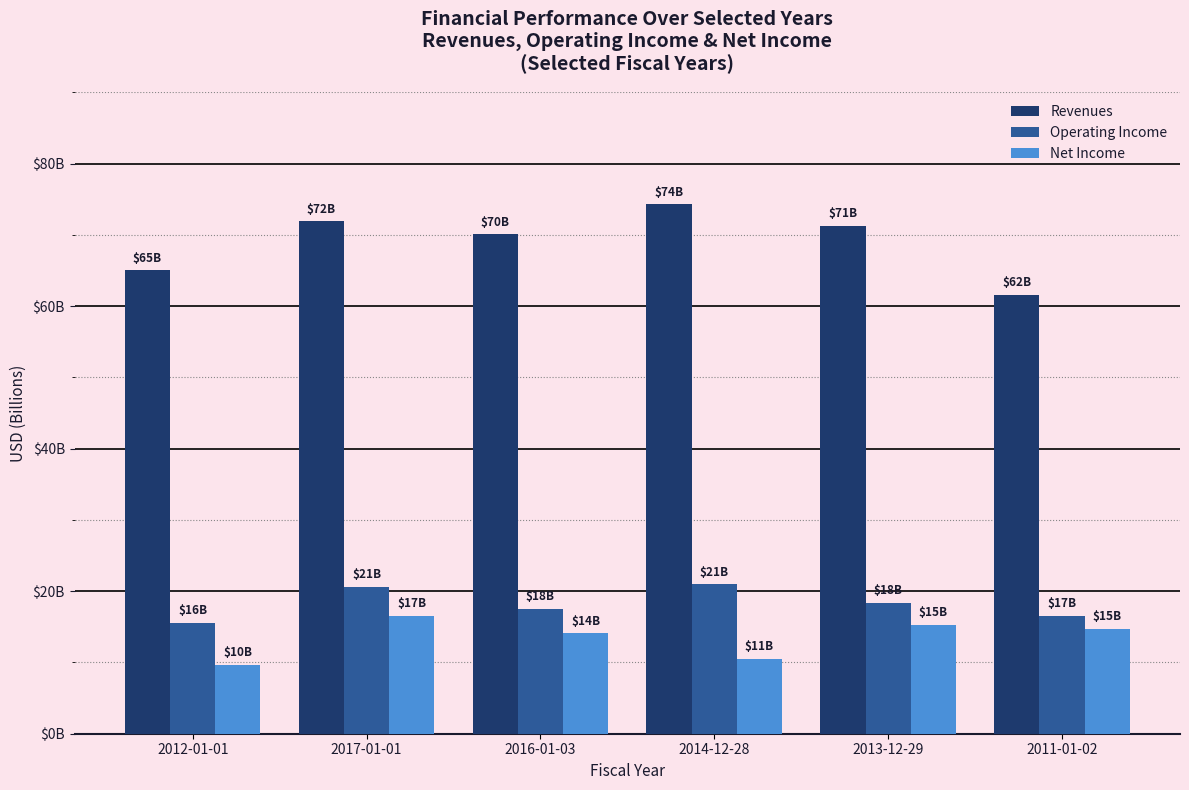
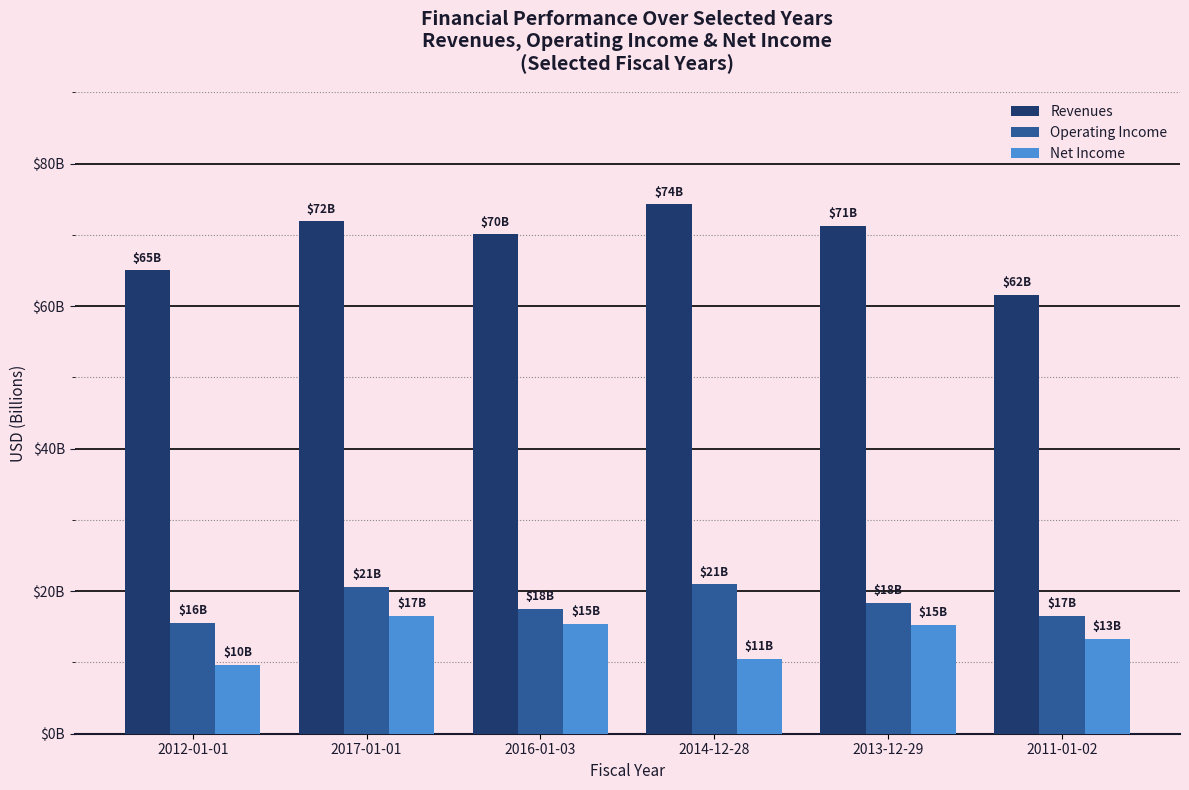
  {
    "Net Income": {
      "2012-01-01": "$10B",
      "2017-01-01": "$17B",
-     "2016-01-03": "$14B",
+     "2016-01-03": "$15B",
      "2014-12-28": "$11B",
      "2013-12-29": "$15B",
-     "2011-01-02": "$15B"
+     "2011-01-02": "$13B"
    }
  }
